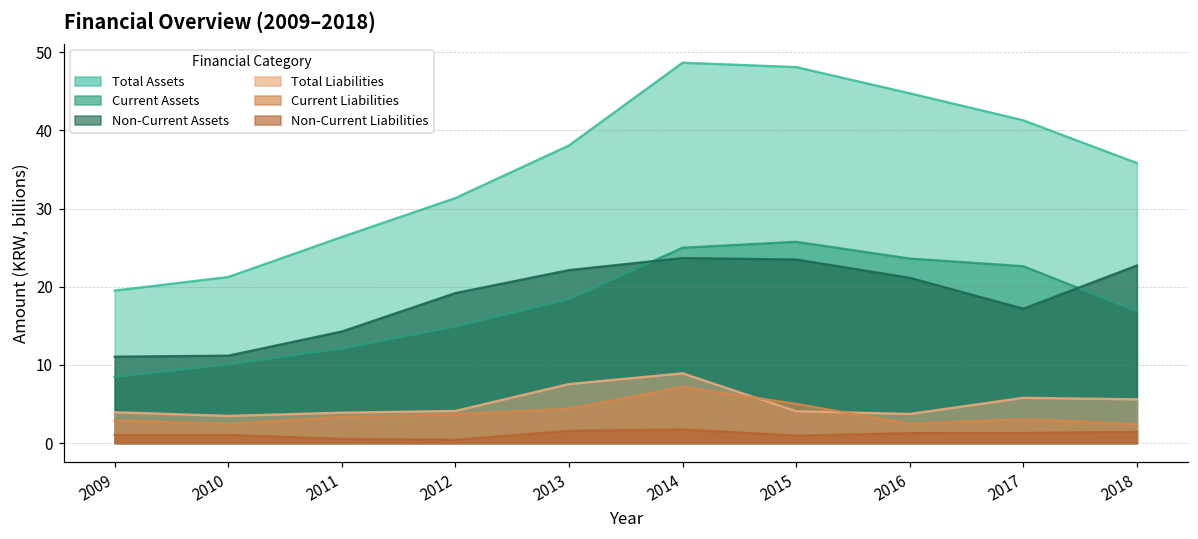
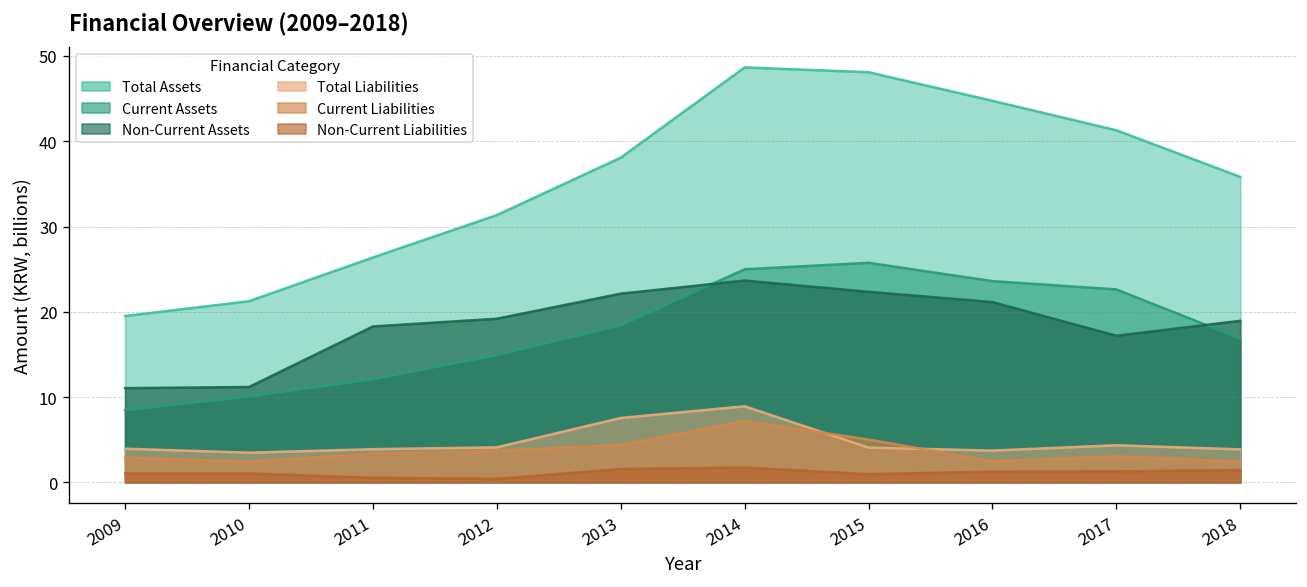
  {
    "Non-Current Assets": {
      "2009": 11,
      "2010": 11,
-     "2011": 14,
+     "2011": 18,
      "2012": 19,
      "2013": 22,
      "2014": 24,
-     "2015": 23,
+     "2015": 22,
      "2016": 21,
      "2017": 17,
-     "2018": 23
+     "2018": 19
    },
    "Total Liabilities": {
      "2009": 4,
      "2010": 3,
      "2011": 4,
      "2012": 4,
      "2013": 8,
      "2014": 9,
      "2015": 4,
      "2016": 4,
-     "2017": 6,
-     "2018": 6
+     "2017": 4,
+     "2018": 4
    }
  }
